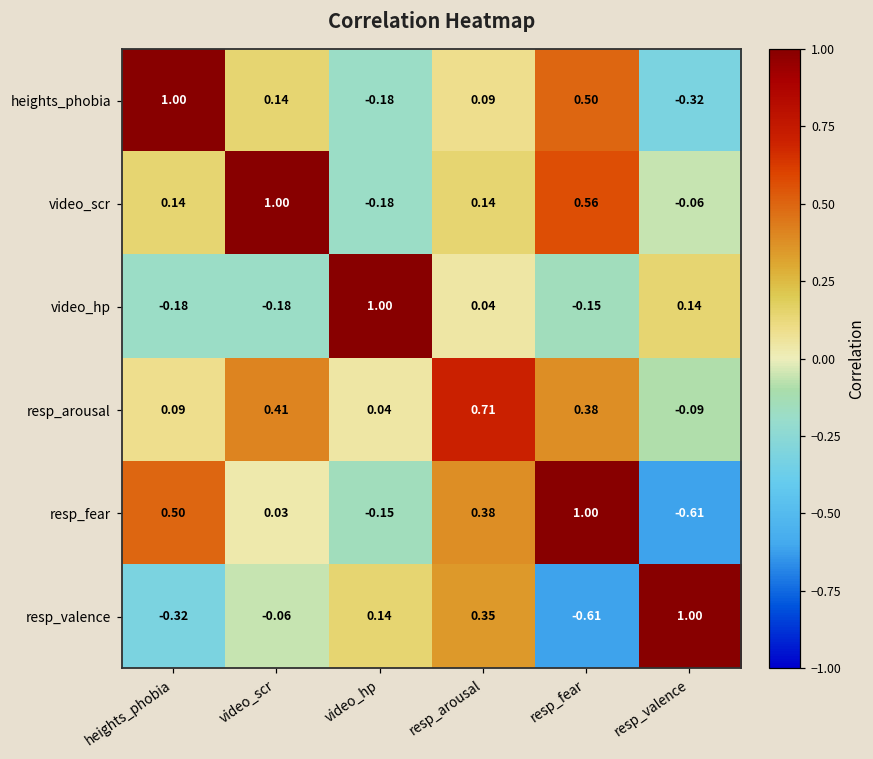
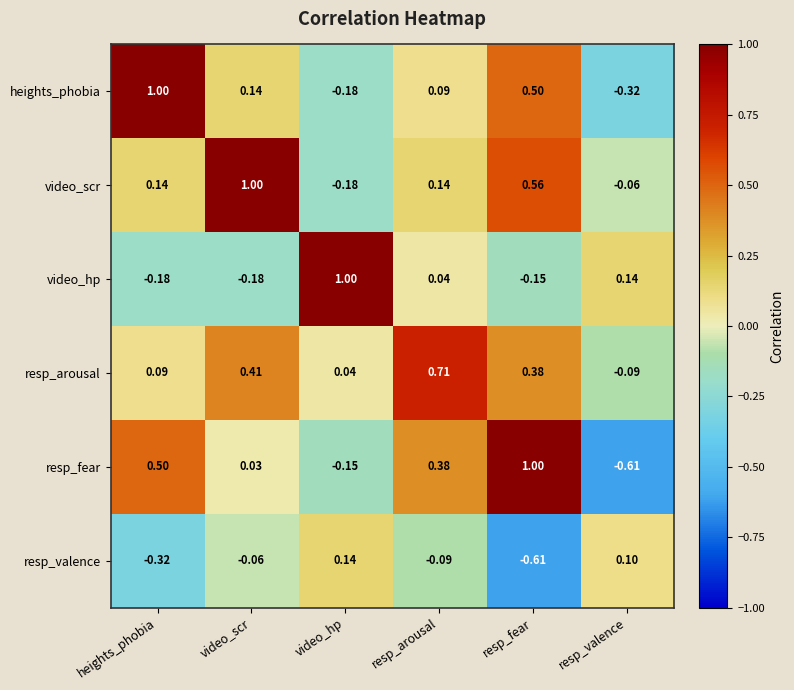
  {
    "heights_phobia": {
      "heights_phobia": 1.00,
      "video_scr": 0.14,
      "video_hp": -0.18,
      "resp_arousal": 0.09,
      "resp_fear": 0.50,
      "resp_valence": -0.32
    },
    "video_scr": {
      "heights_phobia": 0.14,
      "video_scr": 1.00,
      "video_hp": -0.18,
      "resp_arousal": 0.14,
      "resp_fear": 0.56,
      "resp_valence": -0.06
    },
    "video_hp": {
      "heights_phobia": -0.18,
      "video_scr": -0.18,
      "video_hp": 1.00,
      "resp_arousal": 0.04,
      "resp_fear": -0.15,
      "resp_valence": 0.14
    },
    "resp_arousal": {
      "heights_phobia": 0.09,
      "video_scr": 0.41,
      "video_hp": 0.04,
      "resp_arousal": 0.71,
      "resp_fear": 0.38,
      "resp_valence": -0.09
    },
    "resp_fear": {
      "heights_phobia": 0.50,
      "video_scr": 0.03,
      "video_hp": -0.15,
      "resp_arousal": 0.38,
      "resp_fear": 1.00,
      "resp_valence": -0.61
    },
    "resp_valence": {
      "heights_phobia": -0.32,
      "video_scr": -0.06,
      "video_hp": 0.14,
-     "resp_arousal": 0.35,
+     "resp_arousal": -0.09,
      "resp_fear": -0.61,
-     "resp_valence": 1.00
+     "resp_valence": 0.10
    }
  }
